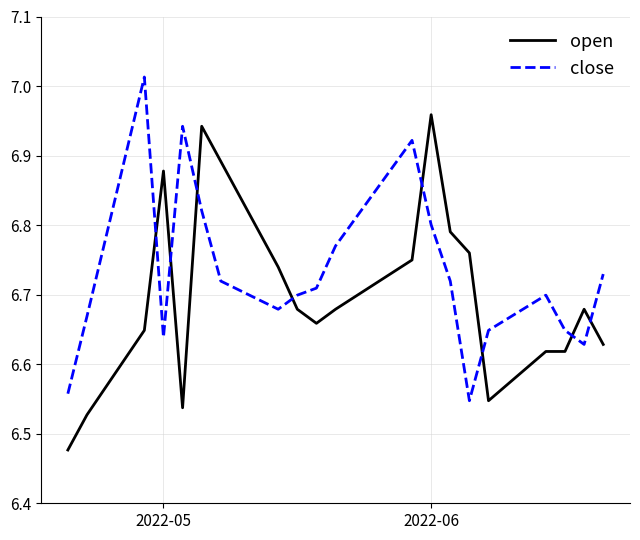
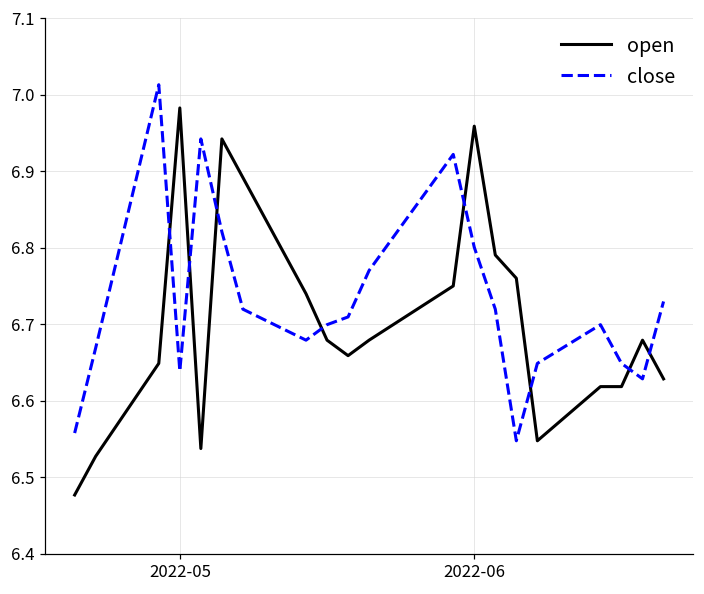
  {
    "open": {
-     "2022-05": 6.88,
+     "2022-05": 6.98,
      "2022-06": 6.96
    },
    "close": {
      "2022-05": 6.64,
      "2022-06": 6.80
    }
  }
